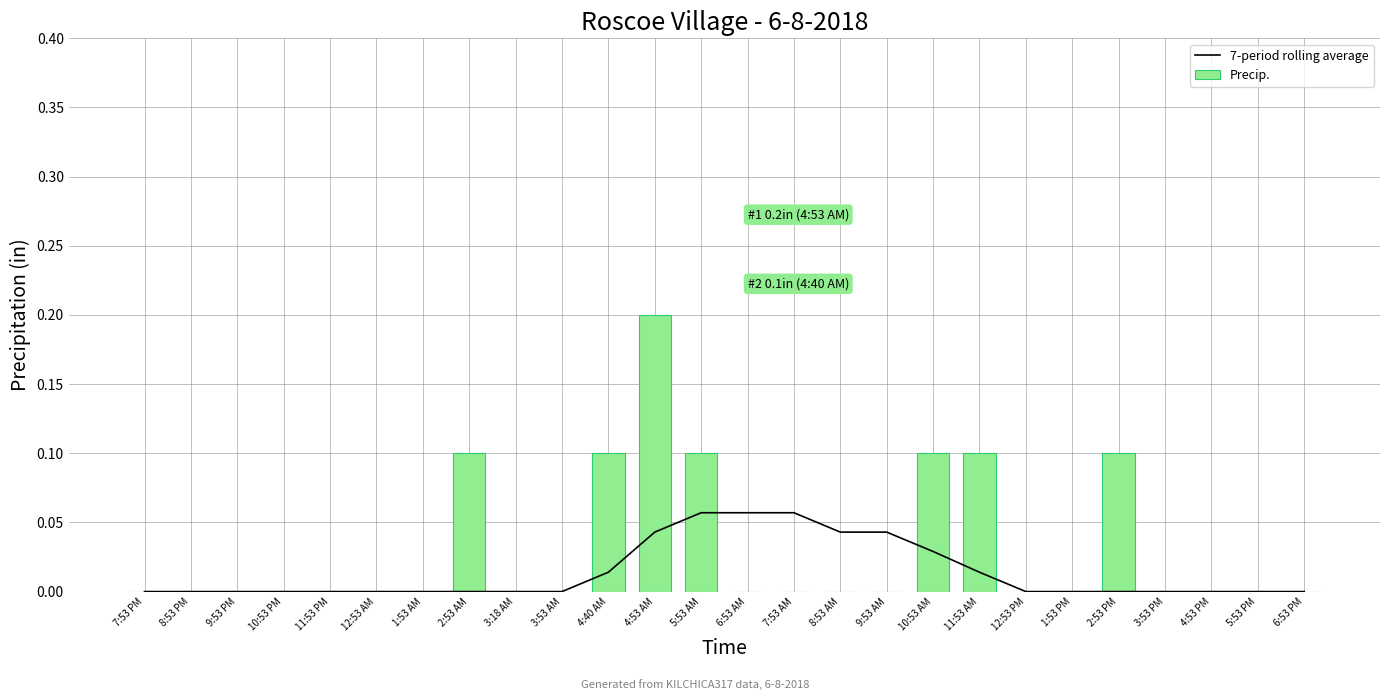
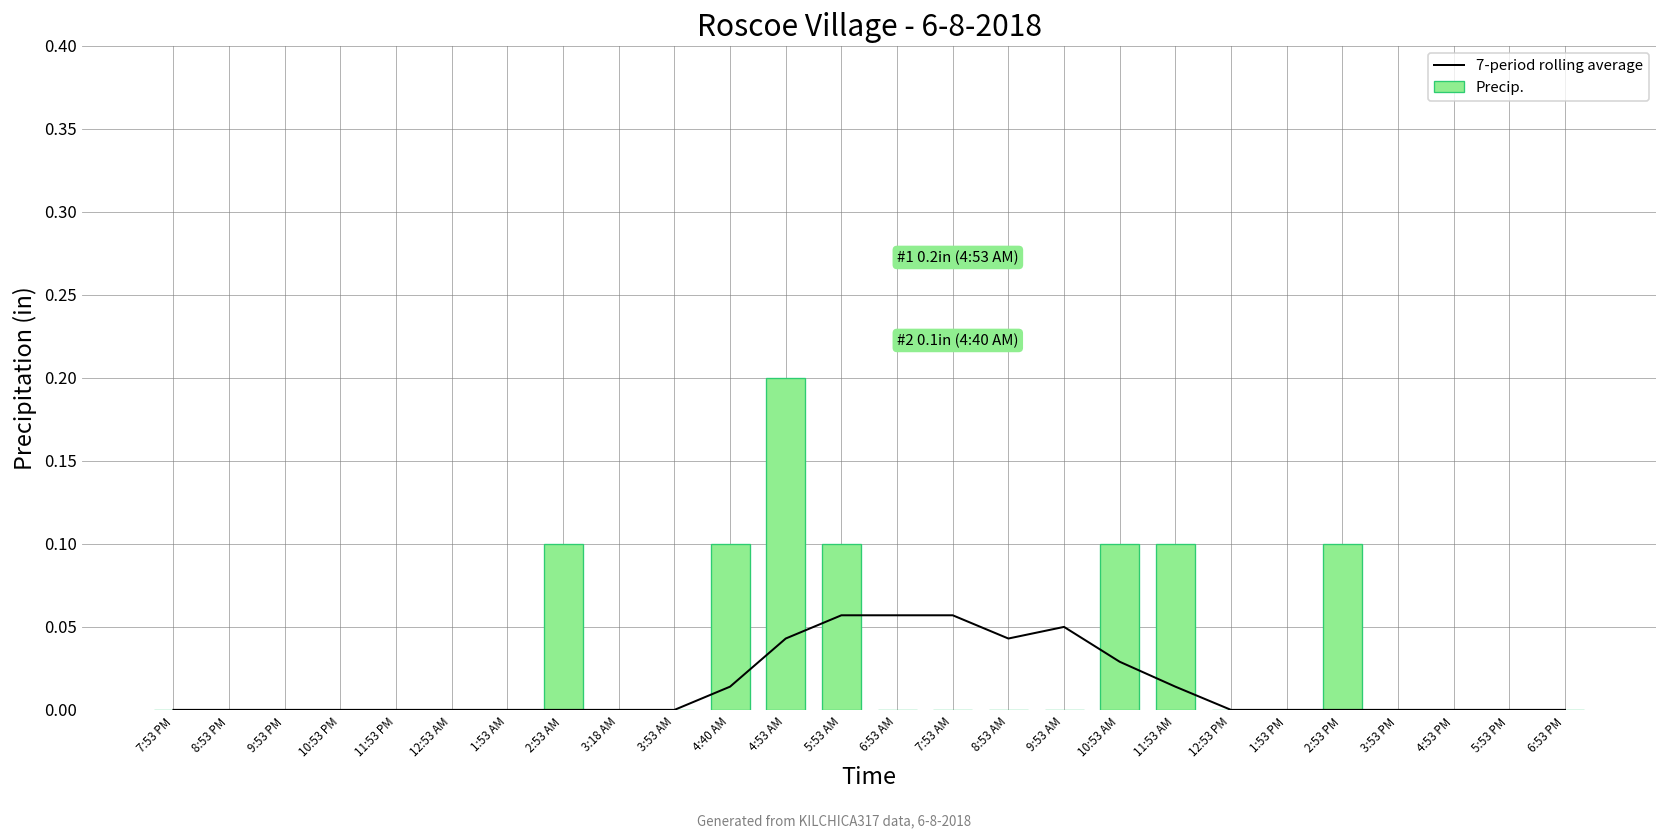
  {
    "7-period rolling average": {
      "7:53 PM": 0.000,
      "8:53 PM": 0.000,
      "9:53 PM": 0.000,
      "10:53 PM": 0.000,
      "11:53 PM": 0.000,
      "12:53 AM": 0.000,
      "1:53 AM": 0.000,
      "2:53 AM": 0.000,
      "3:18 AM": 0.000,
      "3:53 AM": 0.000,
      "4:40 AM": 0.014,
      "4:53 AM": 0.043,
      "5:53 AM": 0.057,
      "6:53 AM": 0.057,
      "7:53 AM": 0.057,
      "8:53 AM": 0.043,
-     "9:53 AM": 0.043,
+     "9:53 AM": 0.050,
      "10:53 AM": 0.029,
      "11:53 AM": 0.014,
      "12:53 PM": 0.000,
      "1:53 PM": 0.000,
      "2:53 PM": 0.000,
      "3:53 PM": 0.000,
      "4:53 PM": 0.000,
      "5:53 PM": 0.000,
      "6:53 PM": 0.000
    },
    "Precip.": {
      "7:53 PM": 0.000,
      "8:53 PM": 0.000,
      "9:53 PM": 0.000,
      "10:53 PM": 0.000,
      "11:53 PM": 0.000,
      "12:53 AM": 0.000,
      "1:53 AM": 0.000,
      "2:53 AM": 0.100,
      "3:18 AM": 0.000,
      "3:53 AM": 0.000,
      "4:40 AM": 0.100,
      "4:53 AM": 0.200,
      "5:53 AM": 0.100,
      "6:53 AM": 0.000,
      "7:53 AM": 0.000,
      "8:53 AM": 0.000,
      "9:53 AM": 0.000,
      "10:53 AM": 0.100,
      "11:53 AM": 0.100,
      "12:53 PM": 0.000,
      "1:53 PM": 0.000,
      "2:53 PM": 0.100,
      "3:53 PM": 0.000,
      "4:53 PM": 0.000,
      "5:53 PM": 0.000,
      "6:53 PM": 0.000
    }
  }
